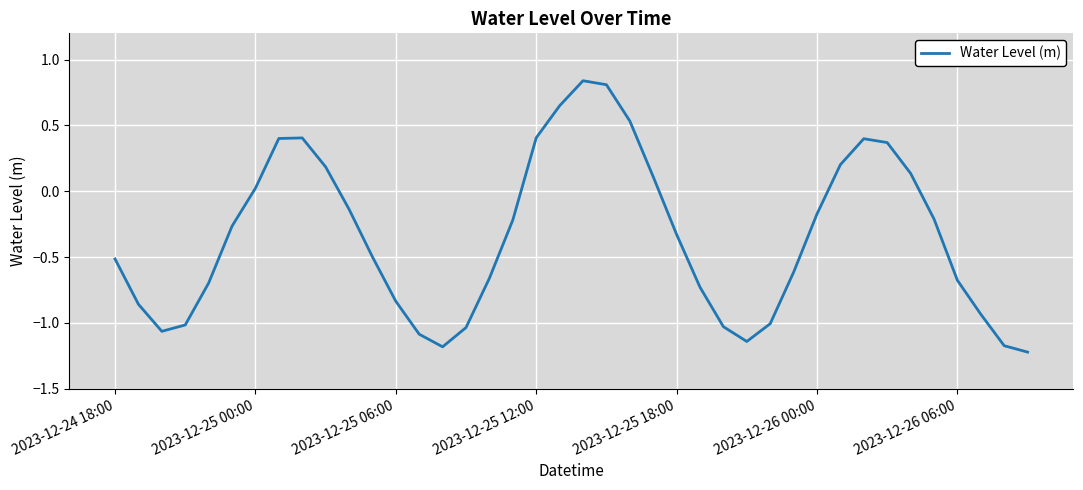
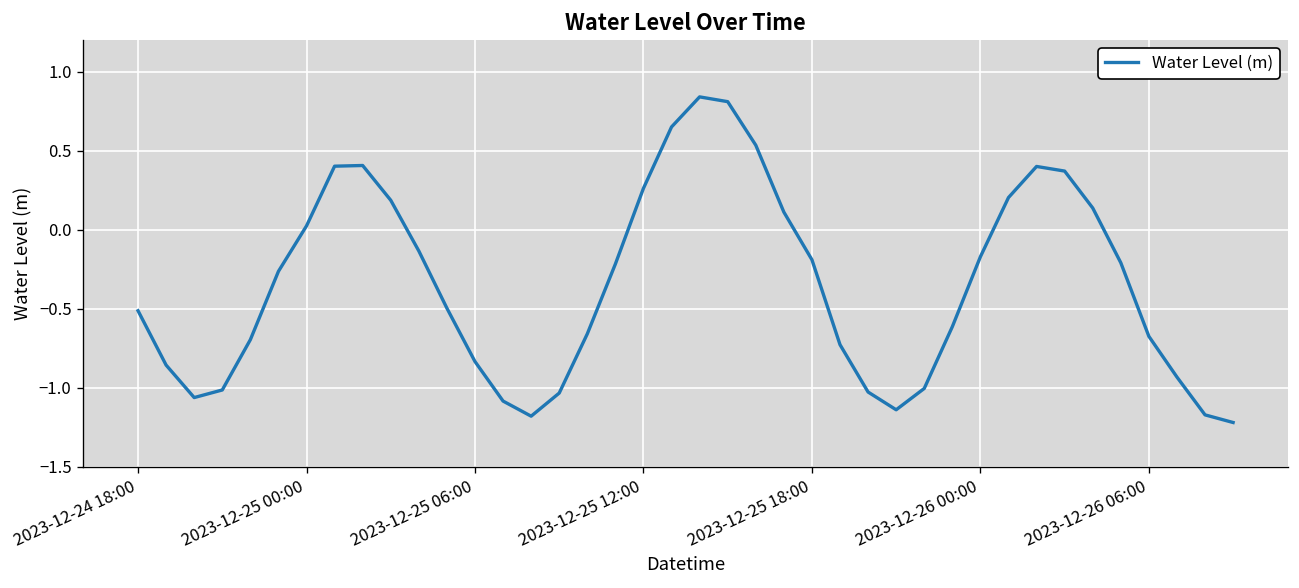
  {
    "2023-12-24 18:00": -0.51,
    "2023-12-25 00:00": 0.02,
    "2023-12-25 06:00": -0.84,
-   "2023-12-25 12:00": 0.41,
-   "2023-12-25 18:00": -0.33,
+   "2023-12-25 12:00": 0.26,
+   "2023-12-25 18:00": -0.19,
    "2023-12-26 00:00": -0.17,
    "2023-12-26 06:00": -0.68
  }
